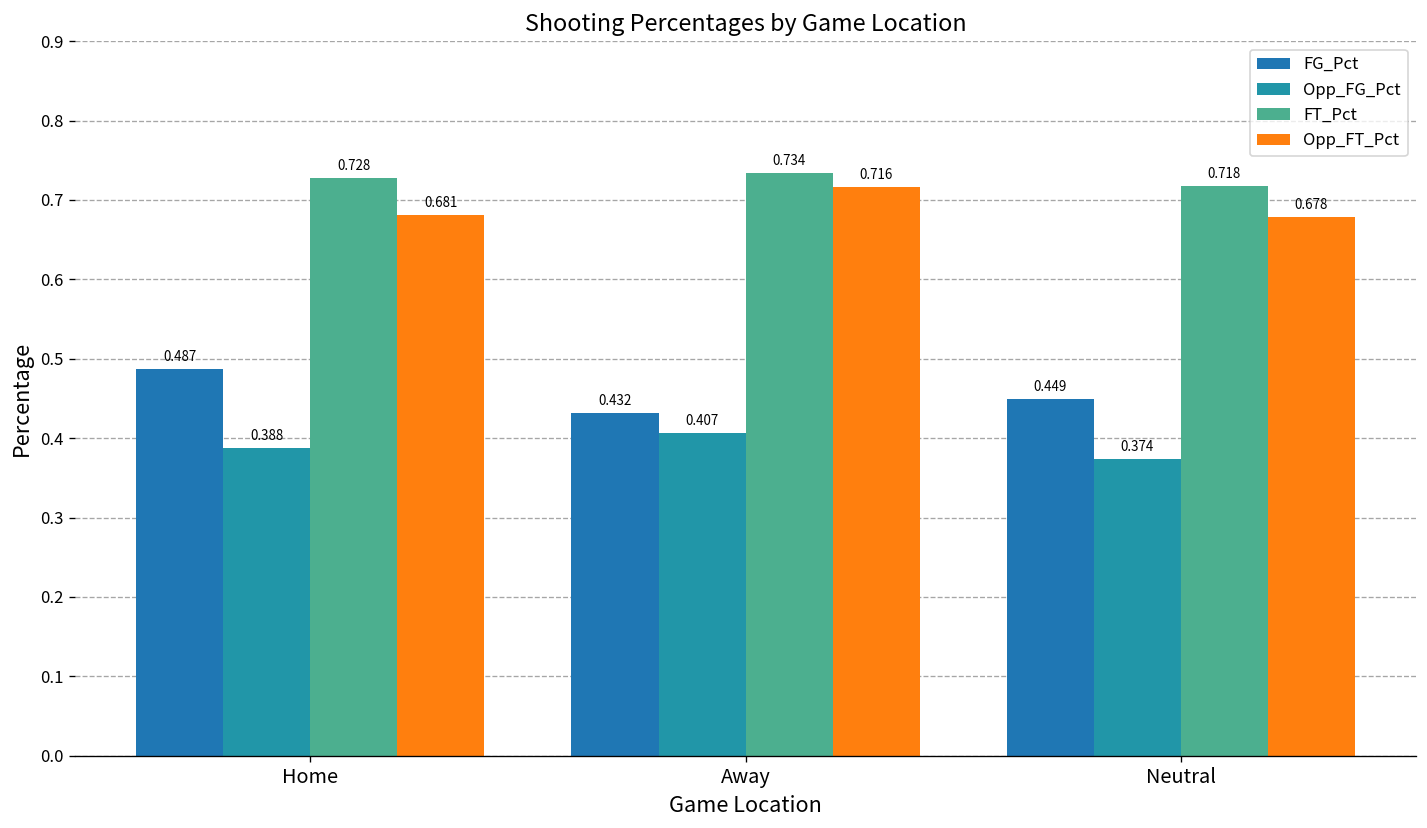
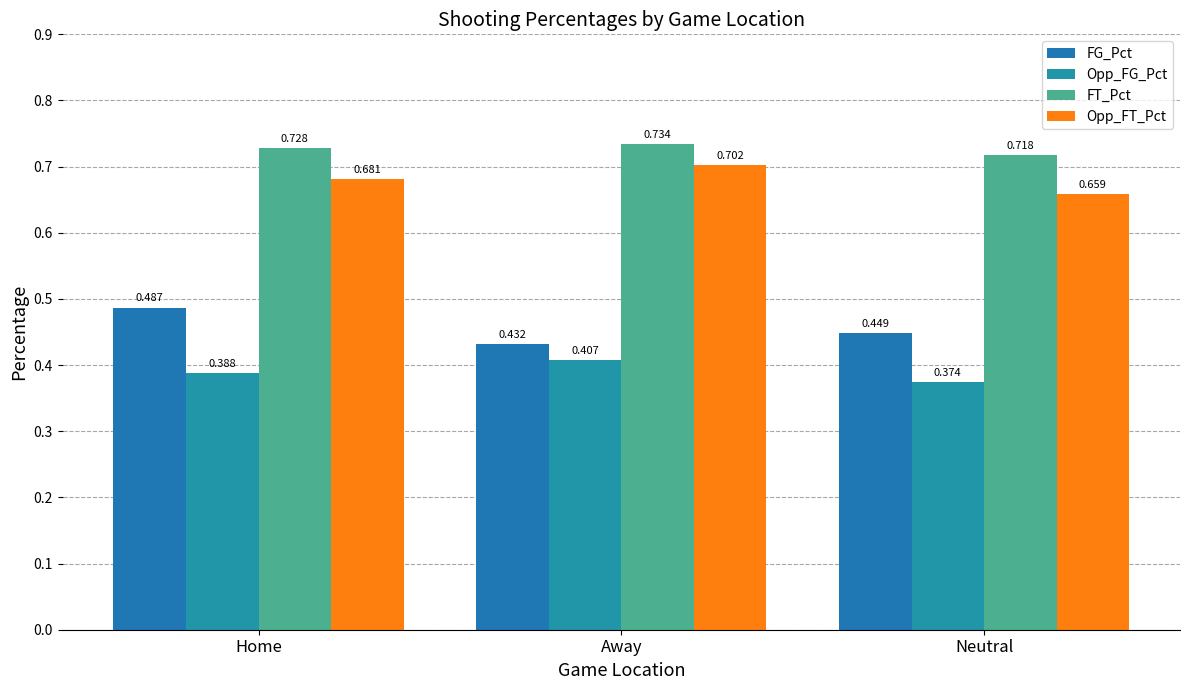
  {
    "Opp_FT_Pct": {
      "Home": 0.681,
-     "Away": 0.716,
-     "Neutral": 0.678
+     "Away": 0.702,
+     "Neutral": 0.659
    }
  }
